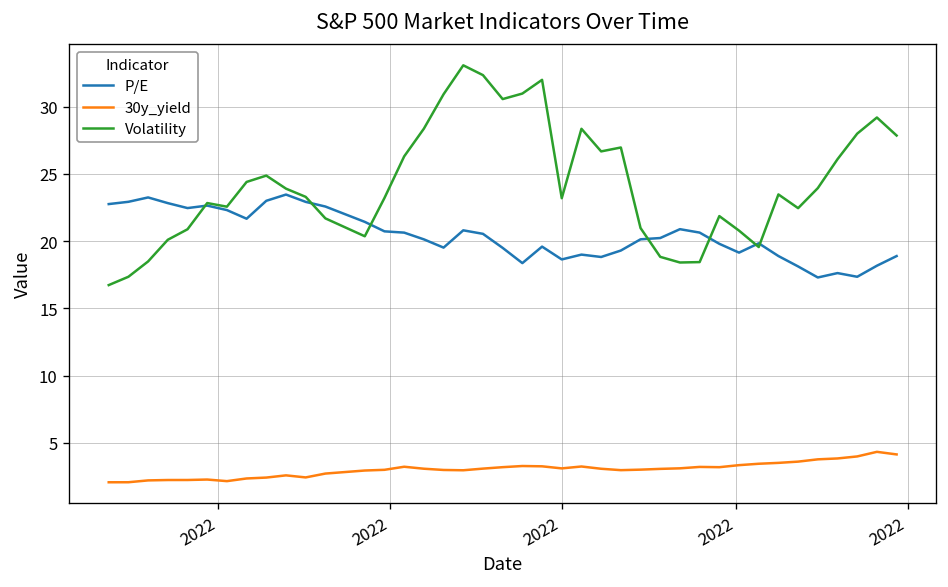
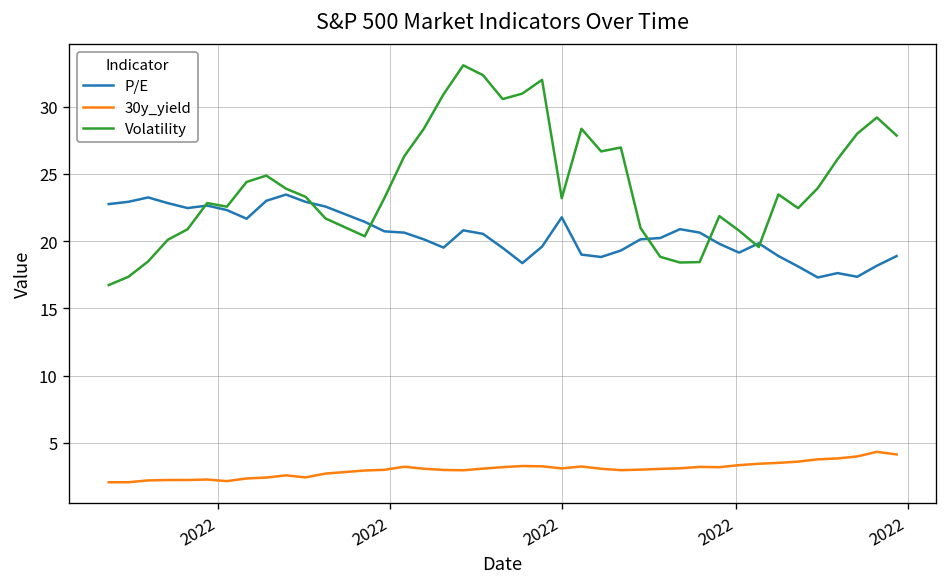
  {
    "P/E": {
-     "2022": 18.6
+     "2022": 21.8
    },
    "30y_yield": {
      "2022": 3.1
    },
    "Volatility": {
      "2022": 23.2
    }
  }
